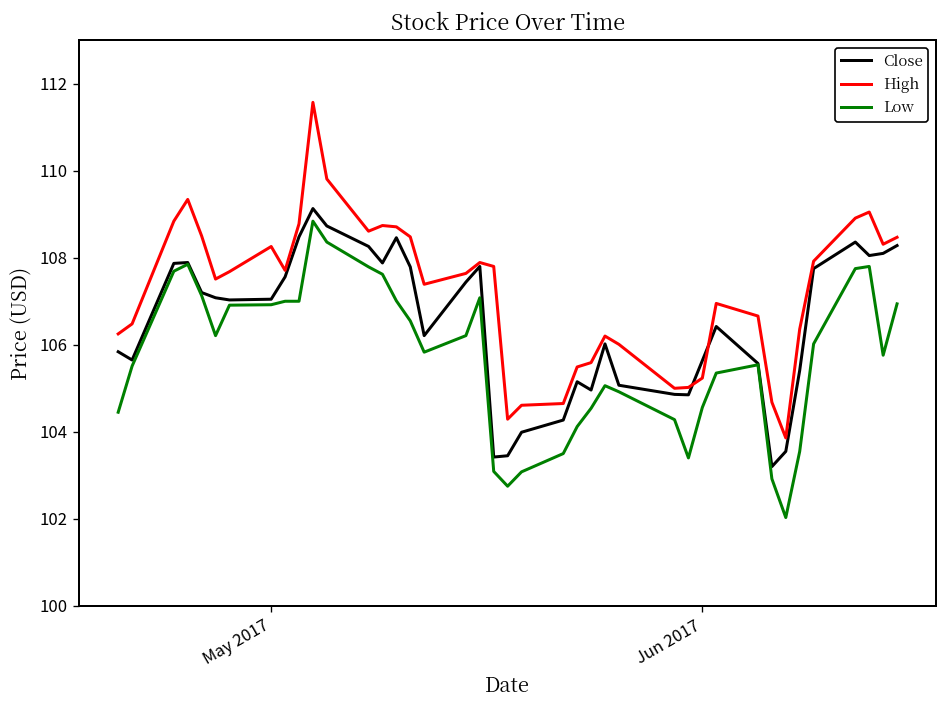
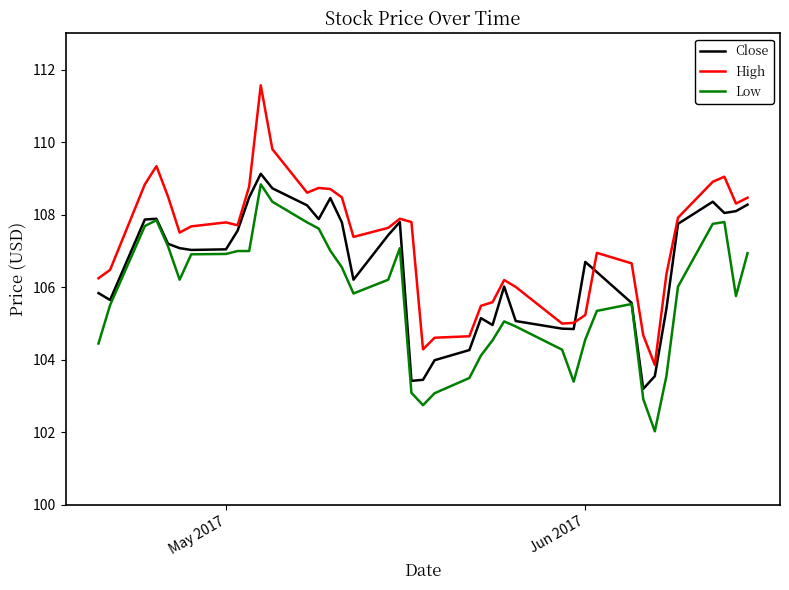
  {
    "Close": {
      "May 2017": 107.0,
-     "Jun 2017": 105.6
+     "Jun 2017": 106.7
    },
    "High": {
-     "May 2017": 108.3,
+     "May 2017": 107.8,
      "Jun 2017": 105.2
    },
    "Low": {
      "May 2017": 106.9,
      "Jun 2017": 104.6
    }
  }
